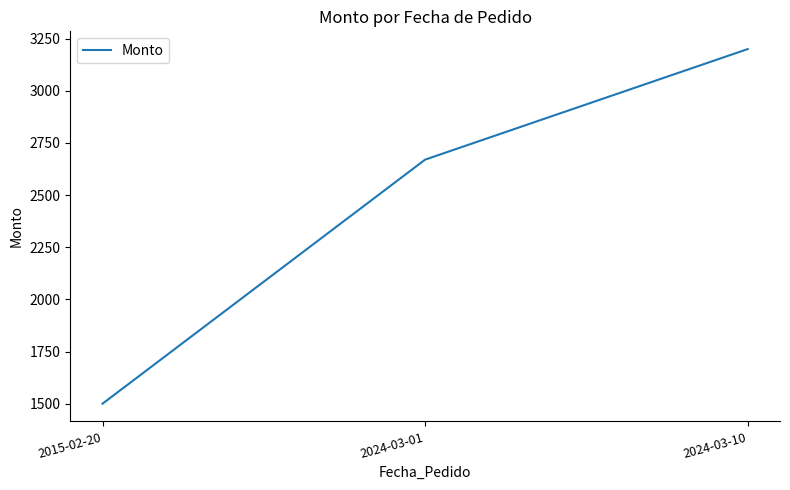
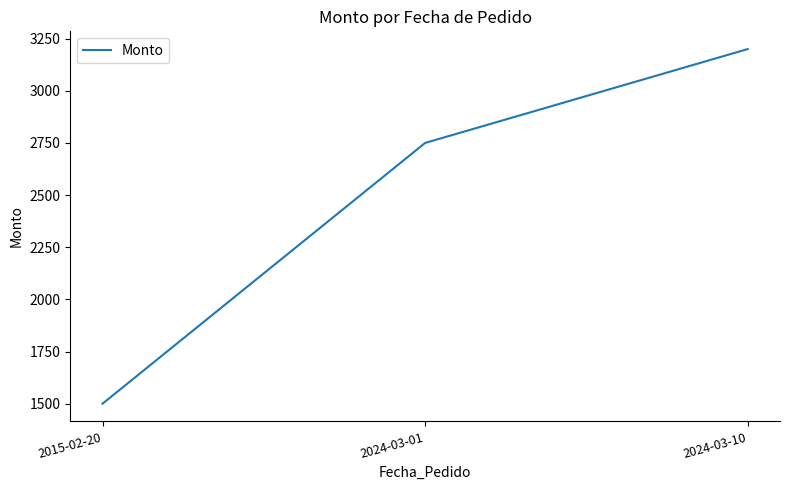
  {
    "2015-02-20": 1500,
-   "2024-03-01": 2670,
+   "2024-03-01": 2750,
    "2024-03-10": 3200
  }
